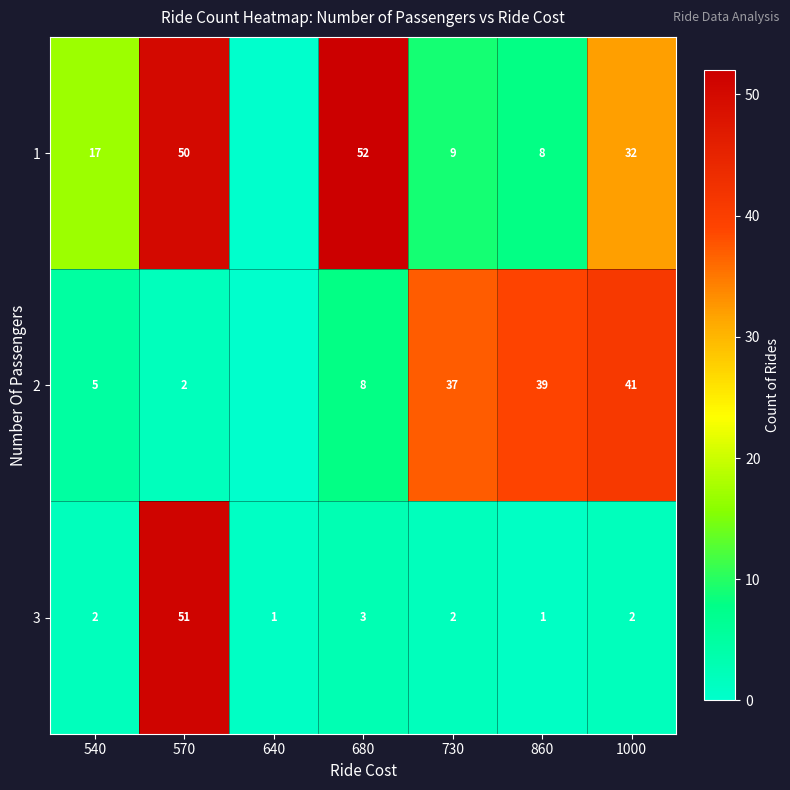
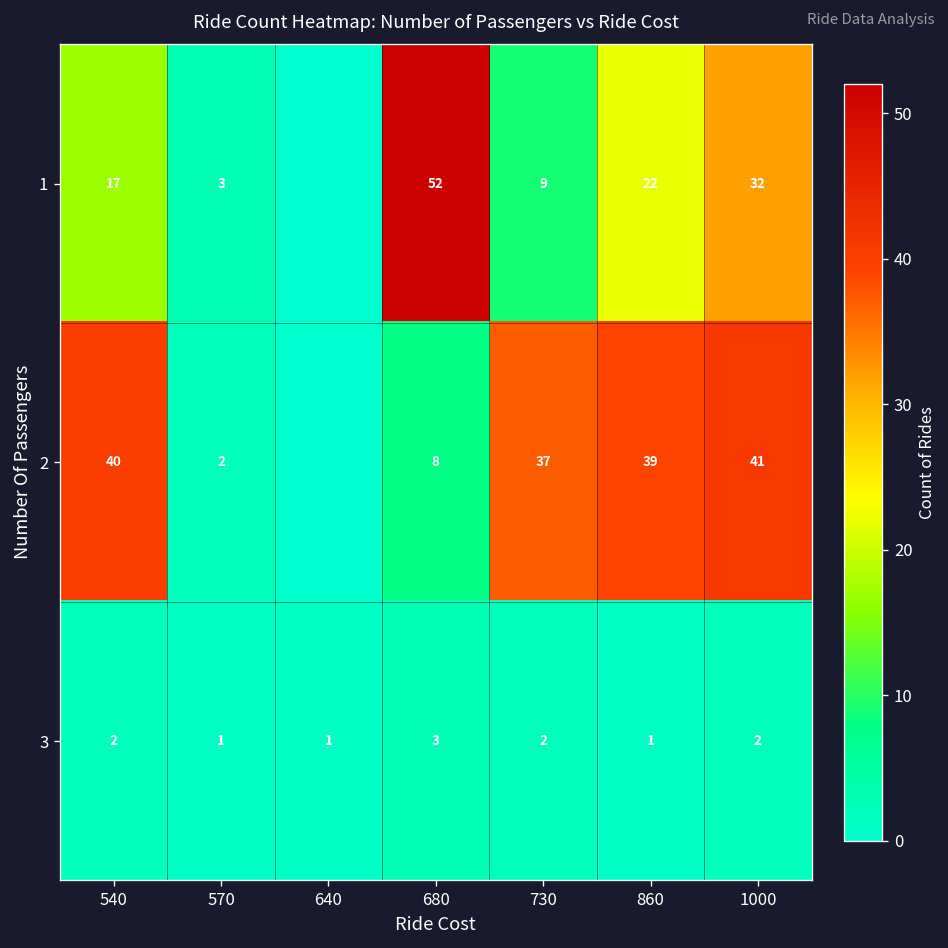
  {
    "1": {
      "540": 17,
-     "570": 50,
+     "570": 3,
      "680": 52,
      "730": 9,
-     "860": 8,
+     "860": 22,
      "1000": 32
    },
    "2": {
-     "540": 5,
+     "540": 40,
      "570": 2,
      "680": 8,
      "730": 37,
      "860": 39,
      "1000": 41
    },
    "3": {
      "540": 2,
-     "570": 51,
+     "570": 1,
      "640": 1,
      "680": 3,
      "730": 2,
      "860": 1,
      "1000": 2
    }
  }
